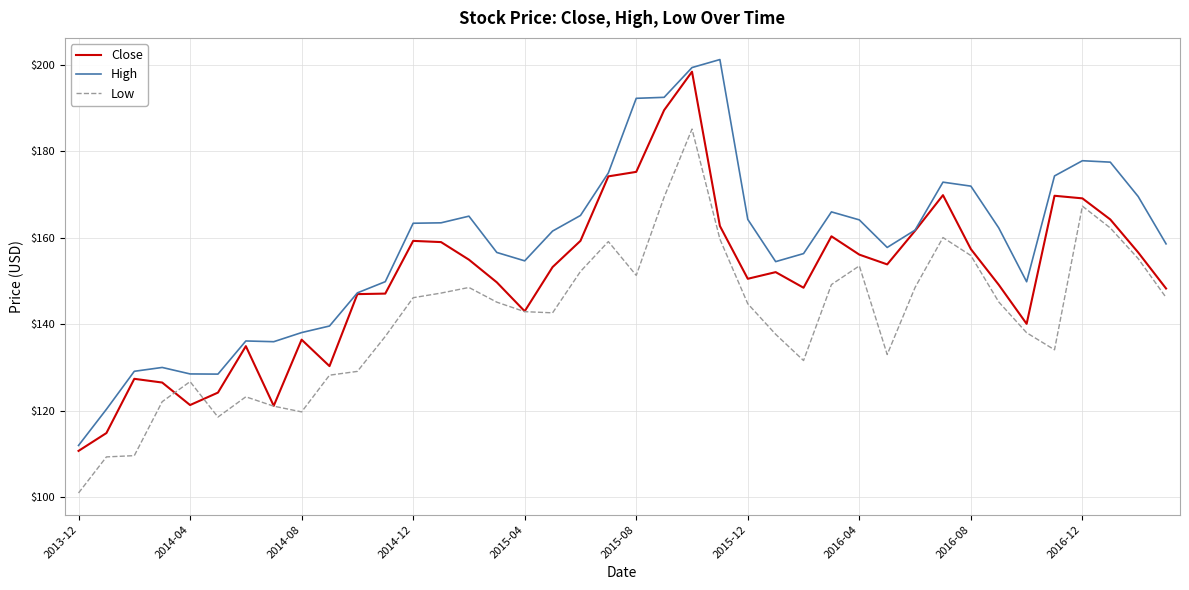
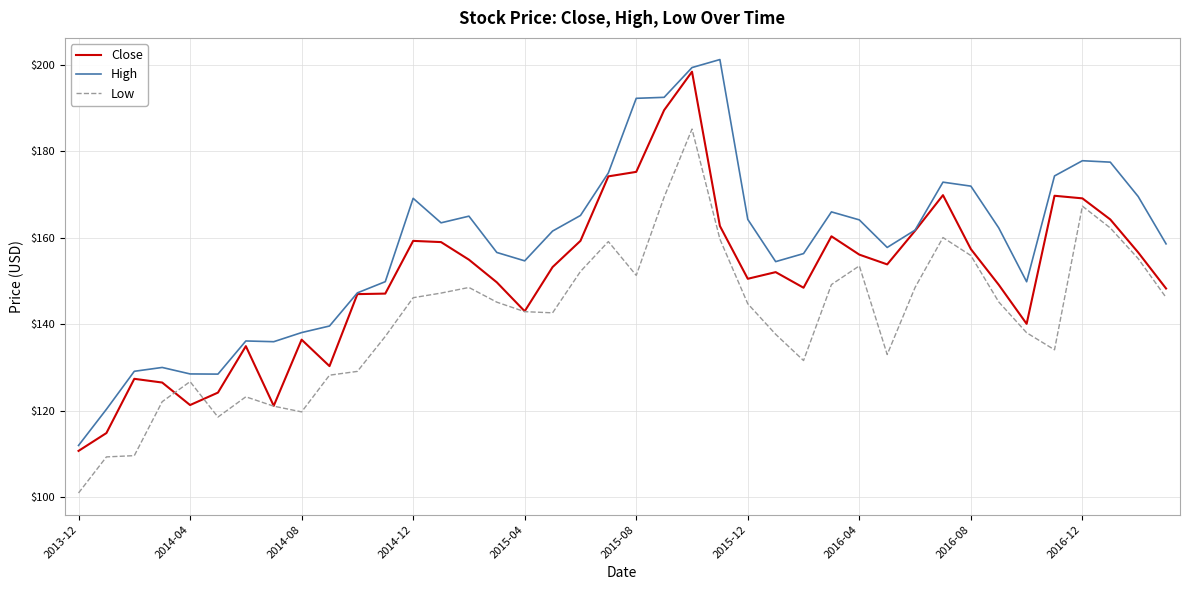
  {
    "Close": {
      "2013-12": "$111",
      "2014-04": "$121",
      "2014-08": "$136",
      "2014-12": "$159",
      "2015-08": "$175",
      "2015-12": "$151",
      "2016-04": "$156",
      "2016-08": "$157",
      "2016-12": "$169"
    },
    "High": {
      "2013-12": "$112",
      "2014-04": "$128",
      "2014-08": "$138",
-     "2014-12": "$163",
+     "2014-12": "$169",
      "2015-04": "$155",
      "2015-08": "$192",
      "2015-12": "$164",
      "2016-04": "$164",
      "2016-08": "$172",
      "2016-12": "$178"
    },
    "Low": {
      "2013-12": "$101",
      "2014-04": "$127",
      "2014-08": "$120",
      "2014-12": "$146",
      "2015-08": "$151",
      "2015-12": "$145",
      "2016-04": "$154",
      "2016-08": "$156",
      "2016-12": "$167"
    }
  }
